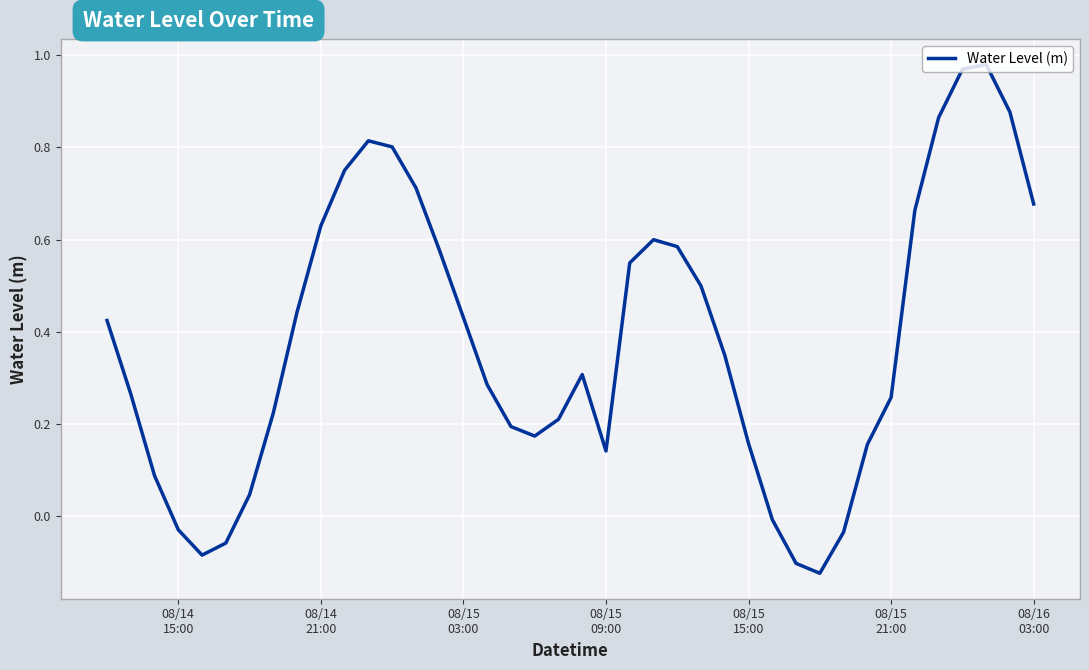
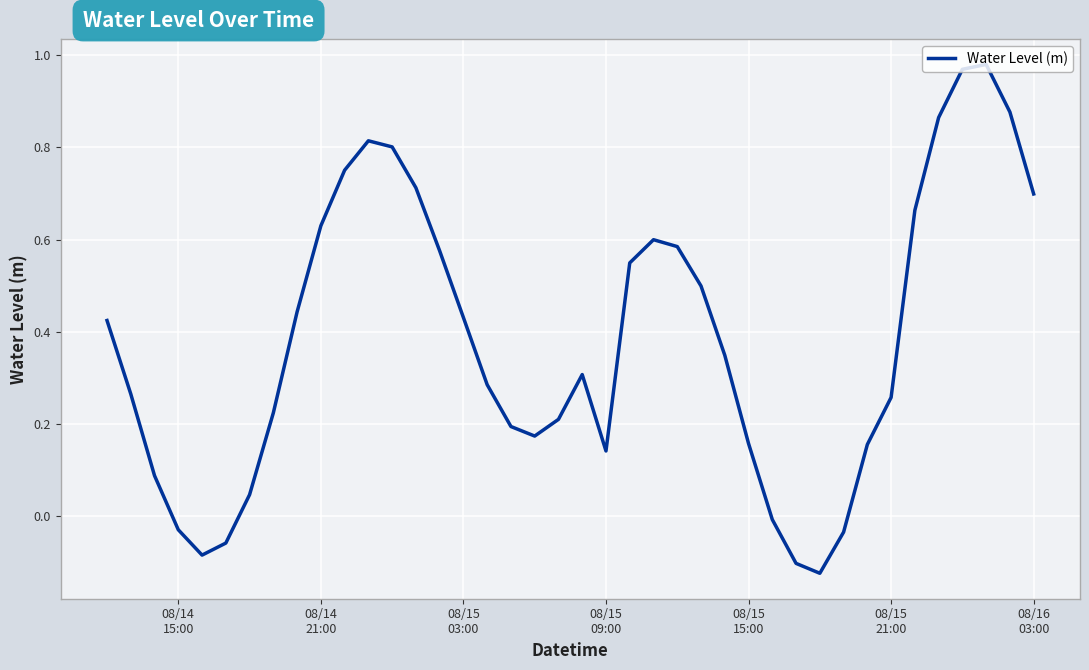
  {
    "08/14 15:00": -0.03,
    "08/14 21:00": 0.63,
    "08/15 03:00": 0.43,
    "08/15 09:00": 0.14,
    "08/15 15:00": 0.16,
    "08/15 21:00": 0.26,
-   "08/16 03:00": 0.68
+   "08/16 03:00": 0.70
  }
